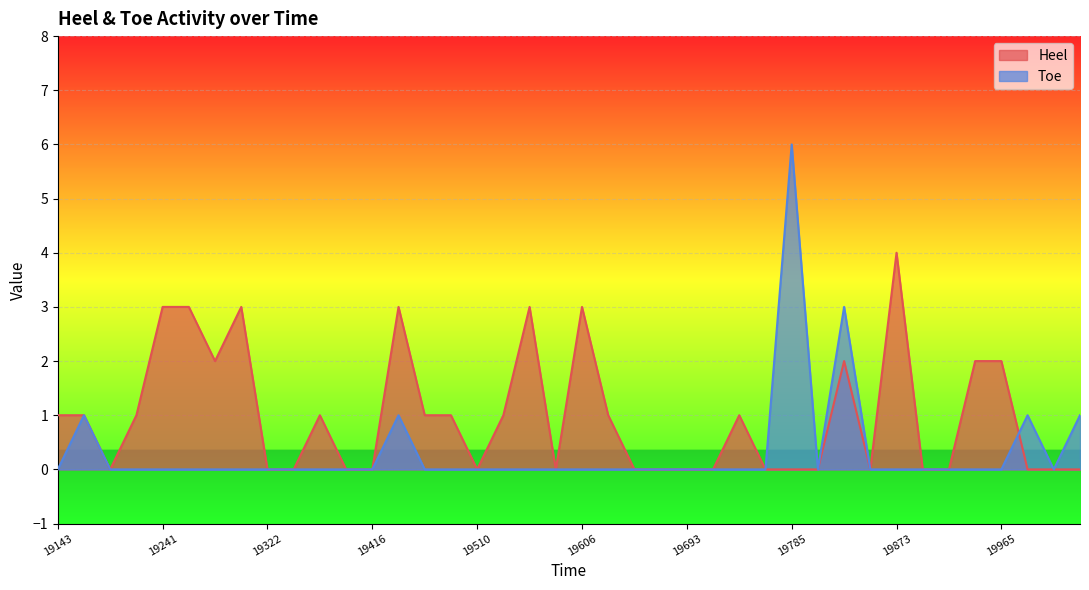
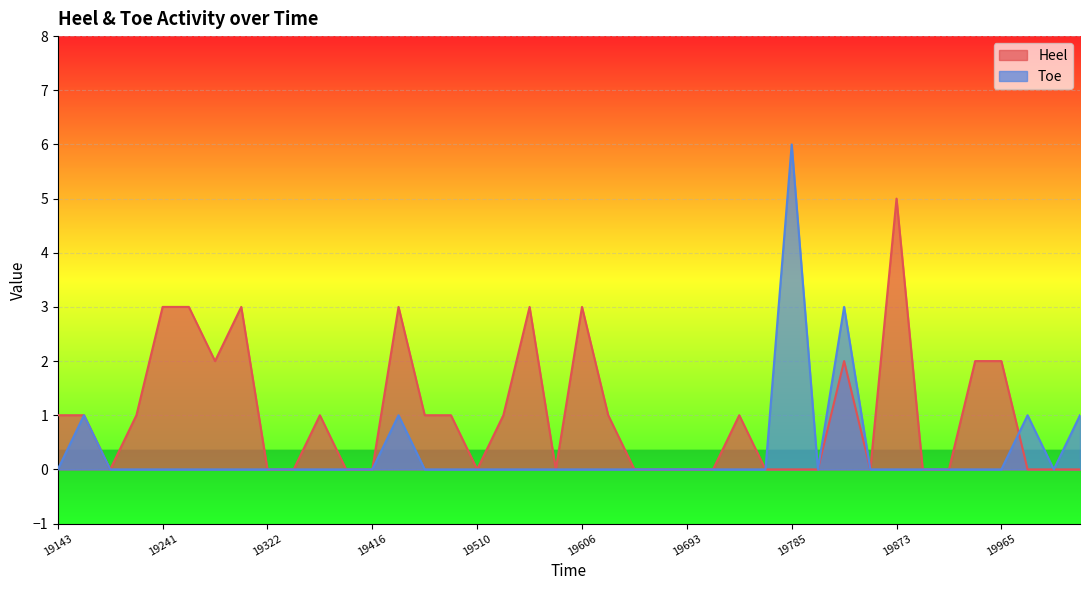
  {
    "Heel": {
      "19143": 1,
      "19241": 3,
      "19606": 3,
      "19785": 0,
-     "19873": 4,
+     "19873": 5,
      "19965": 2
    },
    "Toe": {
      "19143": 0,
      "19241": 0,
      "19606": 0,
      "19785": 6,
      "19873": 0,
      "19965": 0
    }
  }
